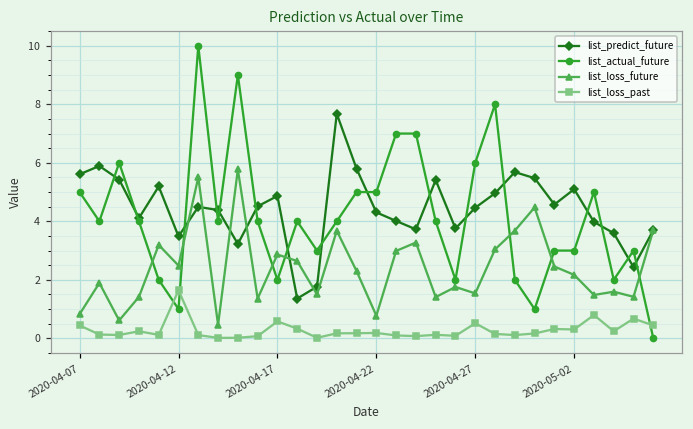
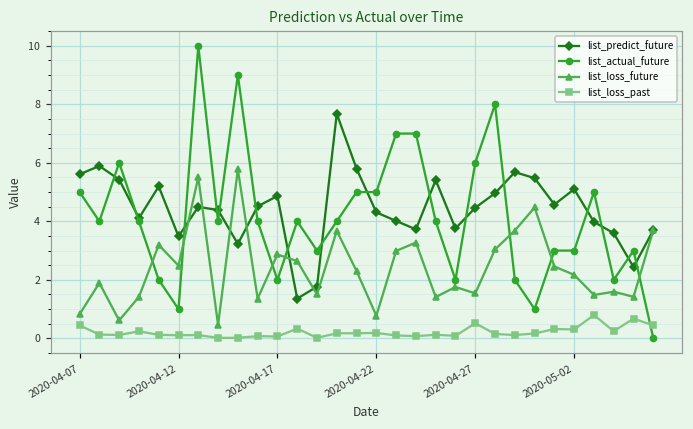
  {
    "list_loss_past": {
      "2020-04-07": 0.4,
-     "2020-04-12": 1.6,
-     "2020-04-17": 0.6,
+     "2020-04-12": 0.1,
+     "2020-04-17": 0.1,
      "2020-04-22": 0.2,
      "2020-04-27": 0.5,
      "2020-05-02": 0.3
    }
  }
